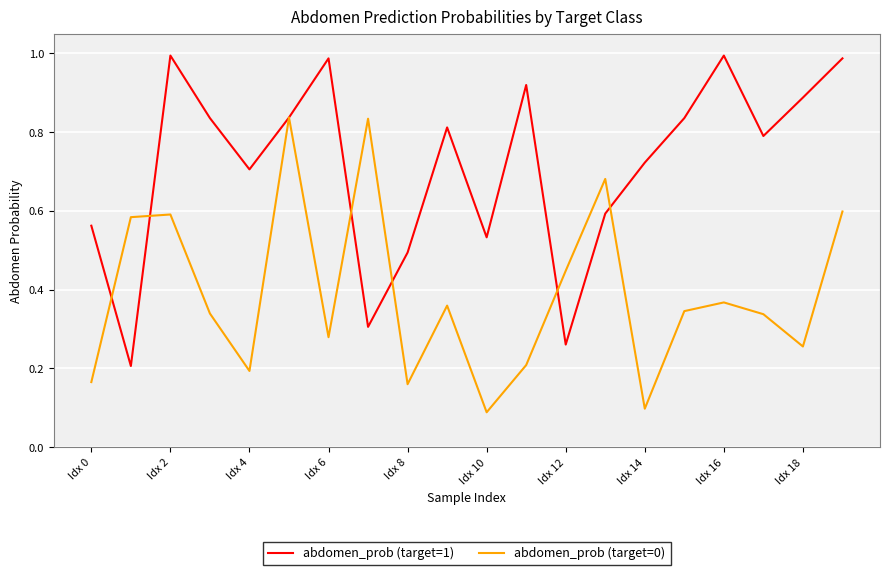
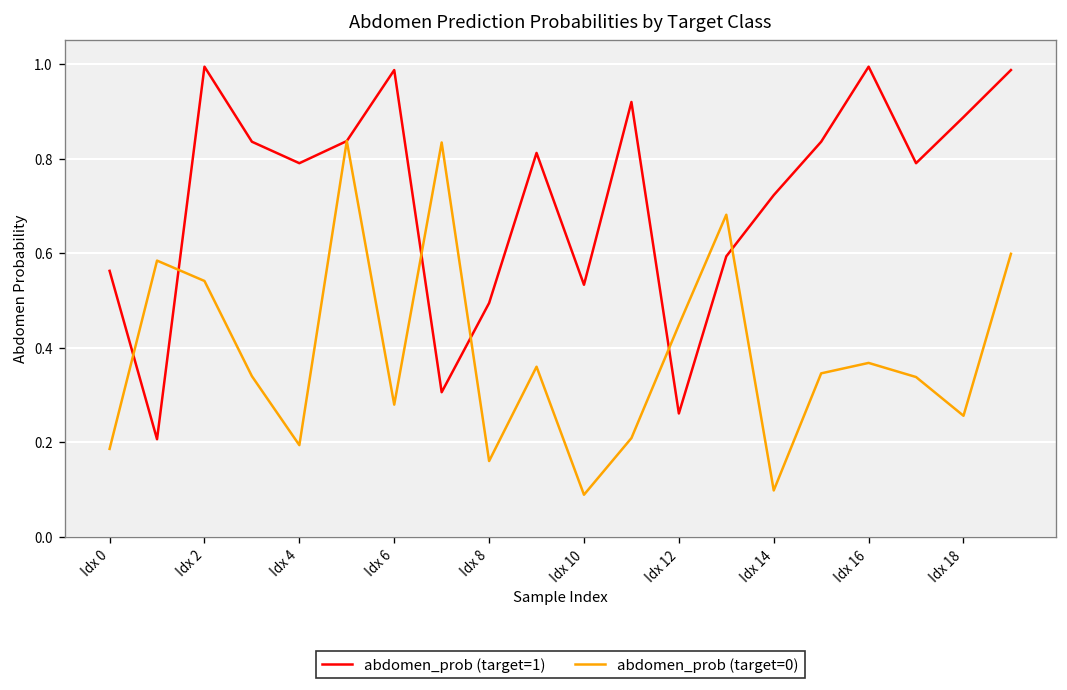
  {
    "abdomen_prob (target=1)": {
      "Idx 0": 0.56,
      "Idx 2": 0.99,
-     "Idx 4": 0.71,
+     "Idx 4": 0.79,
      "Idx 6": 0.99,
      "Idx 8": 0.49,
      "Idx 10": 0.53,
      "Idx 12": 0.26,
      "Idx 14": 0.72,
      "Idx 16": 0.99,
      "Idx 18": 0.89
    },
    "abdomen_prob (target=0)": {
-     "Idx 0": 0.17,
-     "Idx 2": 0.59,
+     "Idx 0": 0.19,
+     "Idx 2": 0.54,
      "Idx 4": 0.19,
      "Idx 6": 0.28,
      "Idx 8": 0.16,
      "Idx 10": 0.09,
      "Idx 12": 0.45,
      "Idx 14": 0.10,
      "Idx 16": 0.37,
      "Idx 18": 0.26
    }
  }
